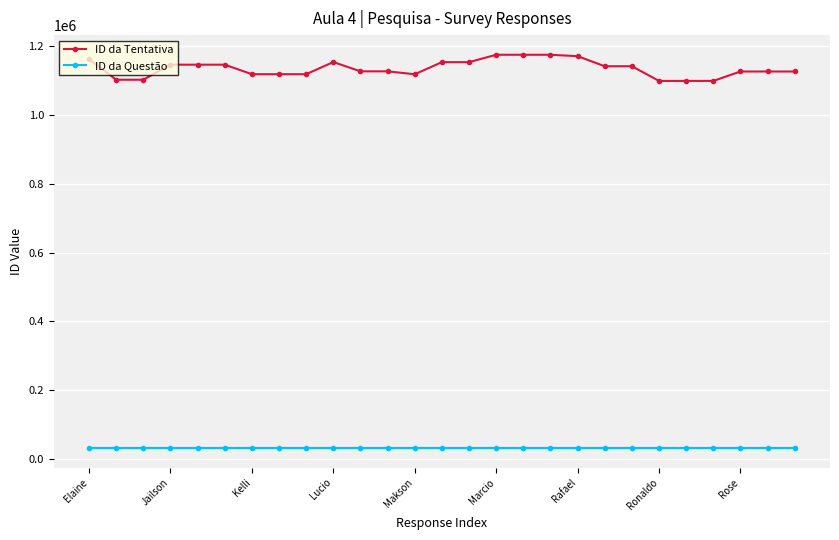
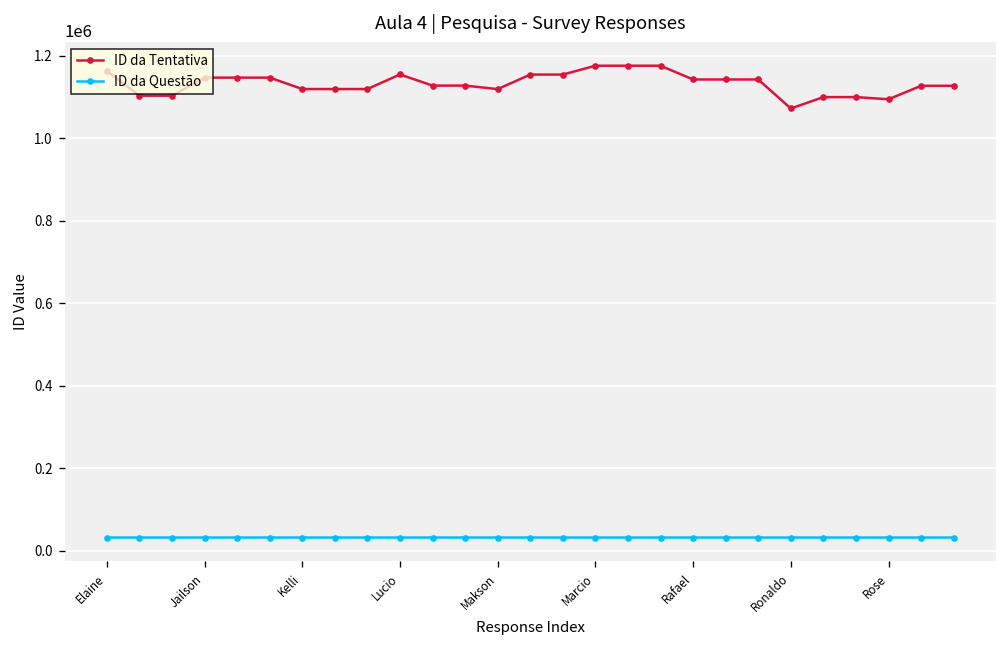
  {
    "ID da Tentativa": {
      "Kelli": 1120000,
      "Lucio": 1150000,
      "Makson": 1120000,
      "Marcio": 1180000,
-     "Rafael": 1170000,
-     "Ronaldo": 1100000,
-     "Rose": 1130000
+     "Rafael": 1140000,
+     "Ronaldo": 1070000,
+     "Rose": 1090000
    },
    "ID da Questão": {
      "Elaine": 30000,
      "Jailson": 30000,
      "Kelli": 30000,
      "Lucio": 30000,
      "Makson": 30000,
      "Marcio": 30000,
      "Rafael": 30000,
      "Ronaldo": 30000,
      "Rose": 30000
    }
  }
